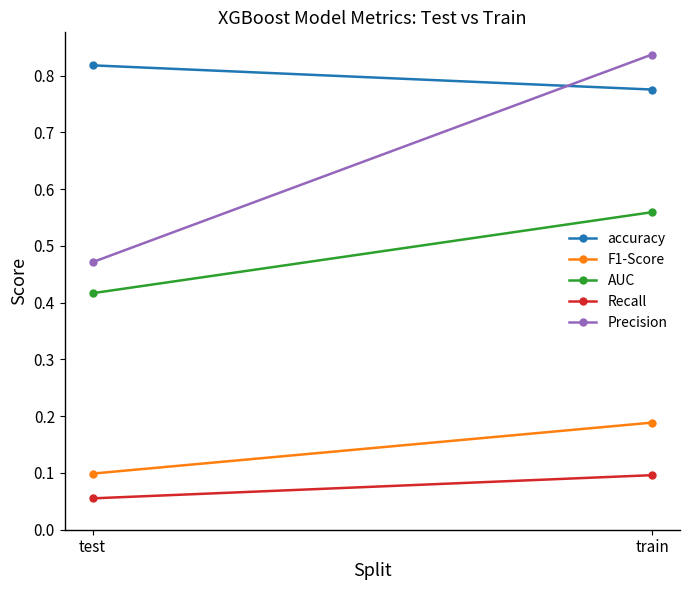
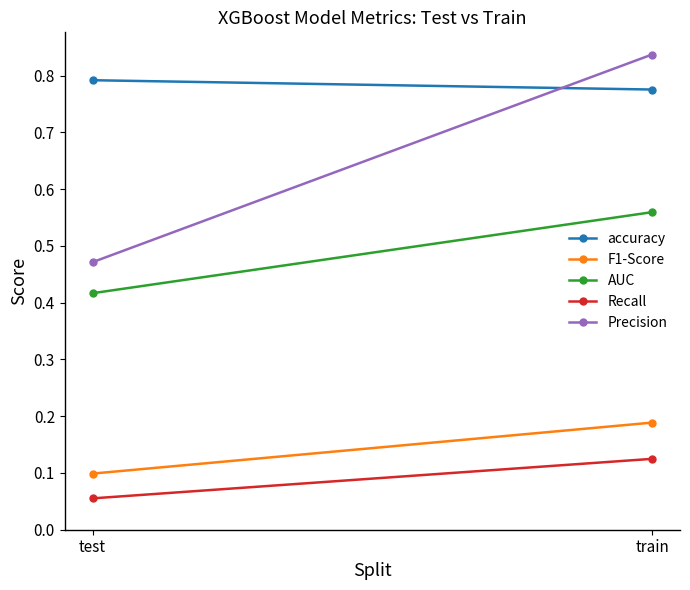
  {
    "accuracy": {
-     "test": 0.82,
+     "test": 0.79,
      "train": 0.78
    },
    "F1-Score": {
      "test": 0.10,
      "train": 0.19
    },
    "AUC": {
      "test": 0.42,
      "train": 0.56
    },
    "Recall": {
      "test": 0.06,
-     "train": 0.10
+     "train": 0.12
    },
    "Precision": {
      "test": 0.47,
      "train": 0.84
    }
  }
